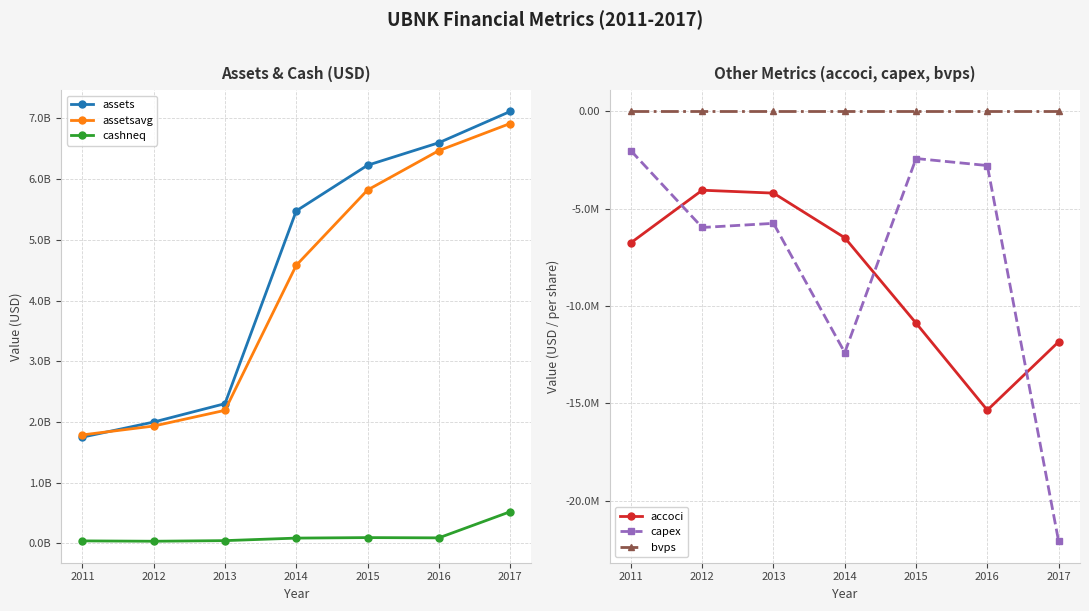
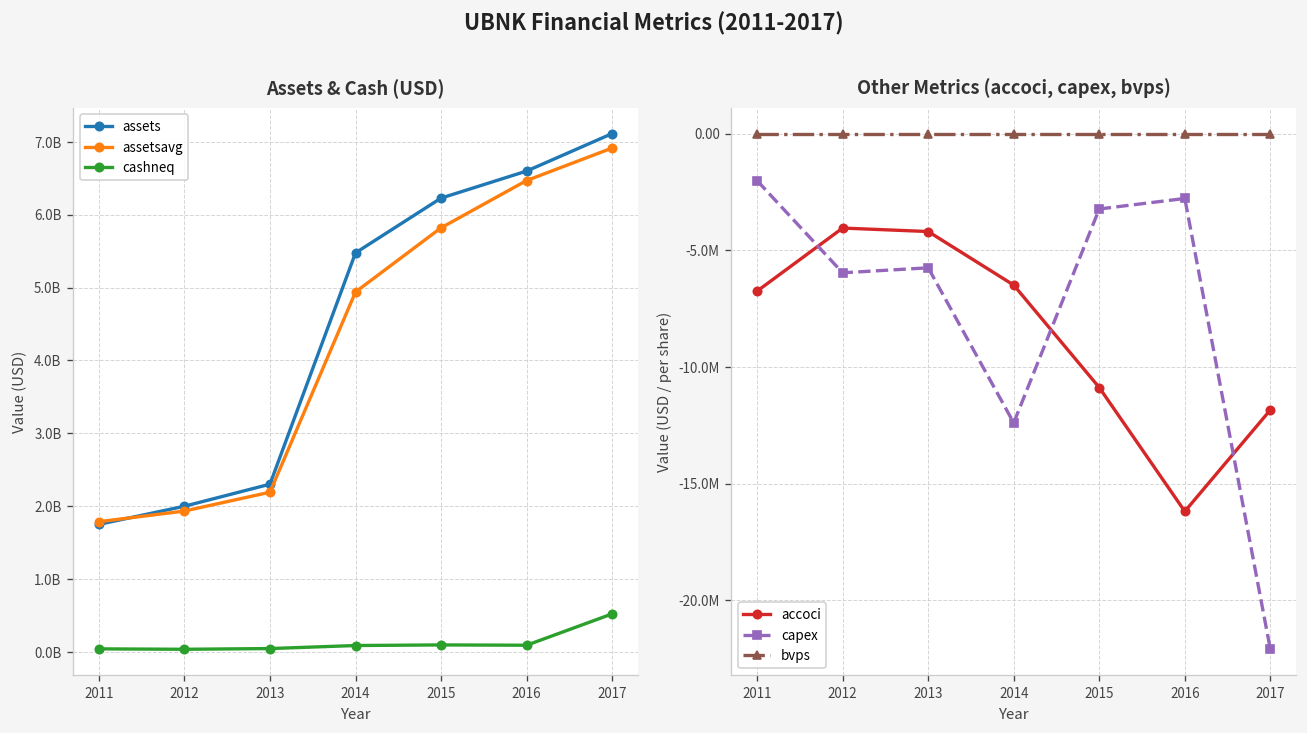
  {
    "Assets & Cash (USD)": {
      "assets": {
        "2012": 2000000000,
        "2013": 2300000000,
        "2014": 5500000000,
        "2015": 6200000000,
        "2016": 6600000000,
        "2017": 7100000000
      },
      "assetsavg": {
        "2012": 1900000000,
        "2013": 2200000000,
-       "2014": 4600000000,
+       "2014": 4900000000,
        "2015": 5800000000,
        "2016": 6500000000,
        "2017": 6900000000
      },
      "cashneq": {
        "2011": 0,
        "2012": 0,
        "2013": 0,
        "2014": 100000000,
        "2015": 100000000,
        "2016": 100000000,
        "2017": 500000000
      }
    },
    "Other Metrics (accoci, capex, bvps)": {
      "accoci": {
        "2011": -6700000,
        "2012": -4000000,
        "2013": -4200000,
        "2014": -6500000,
        "2015": -10900000,
-       "2016": -15400000,
+       "2016": -16200000,
        "2017": -11800000
      },
      "capex": {
        "2011": -2000000,
        "2012": -6000000,
        "2013": -5800000,
        "2014": -12400000,
-       "2015": -2400000,
+       "2015": -3200000,
        "2016": -2800000,
        "2017": -22100000
      },
      "bvps": {
        "2011": 0,
        "2012": 0,
        "2013": 0,
        "2014": 0,
        "2015": 0,
        "2016": 0,
        "2017": 0
      }
    }
  }
